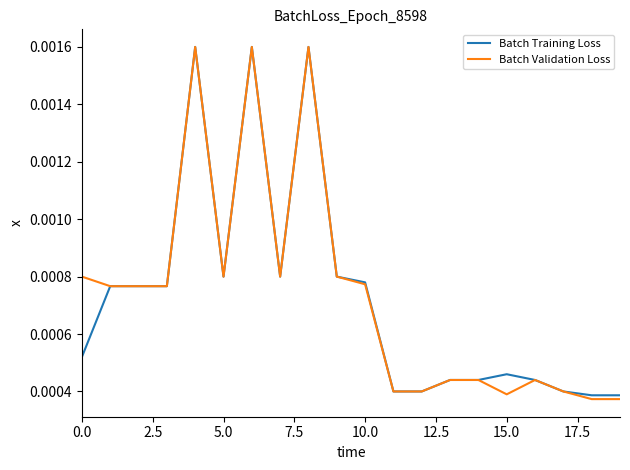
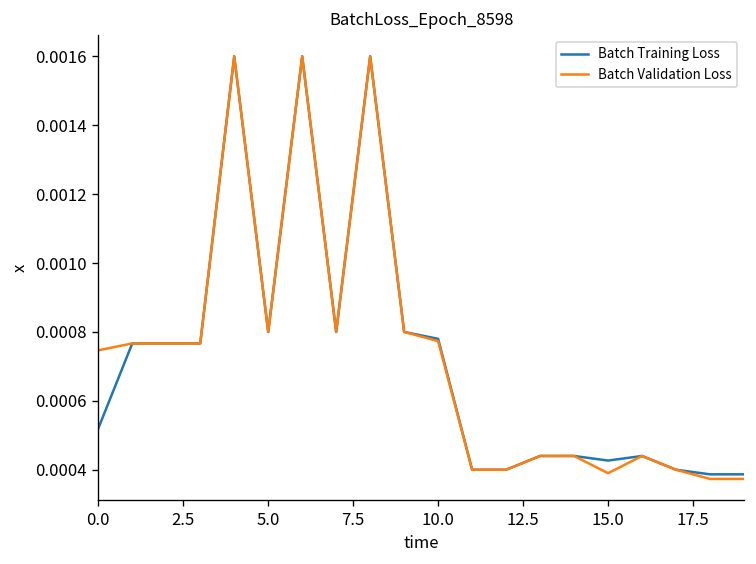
  {
    "Batch Training Loss": {
      "0.0": 0.00052,
-     "15.0": 0.00046
+     "15.0": 0.00043
    },
    "Batch Validation Loss": {
-     "0.0": 0.00080,
+     "0.0": 0.00075,
      "15.0": 0.00039
    }
  }
